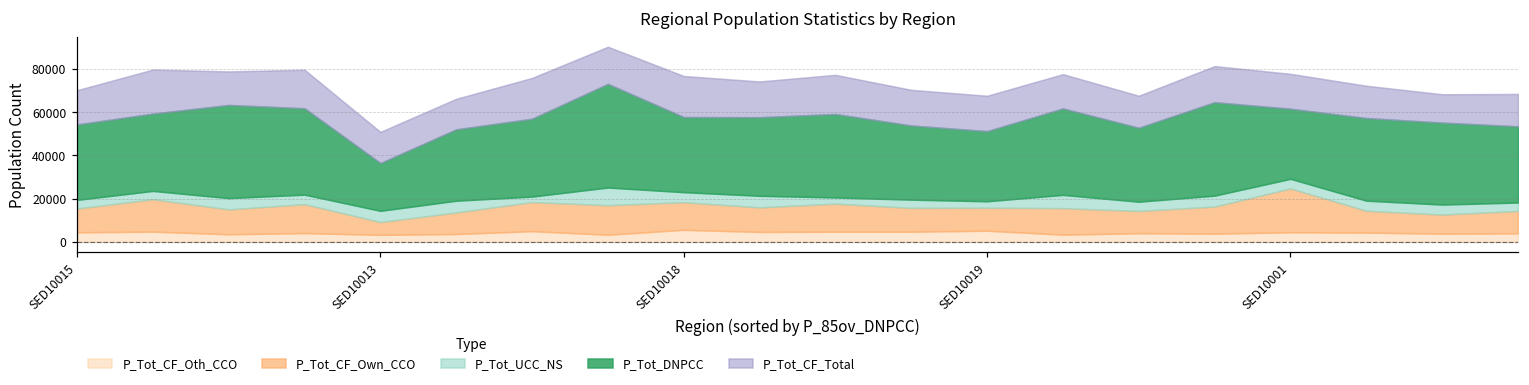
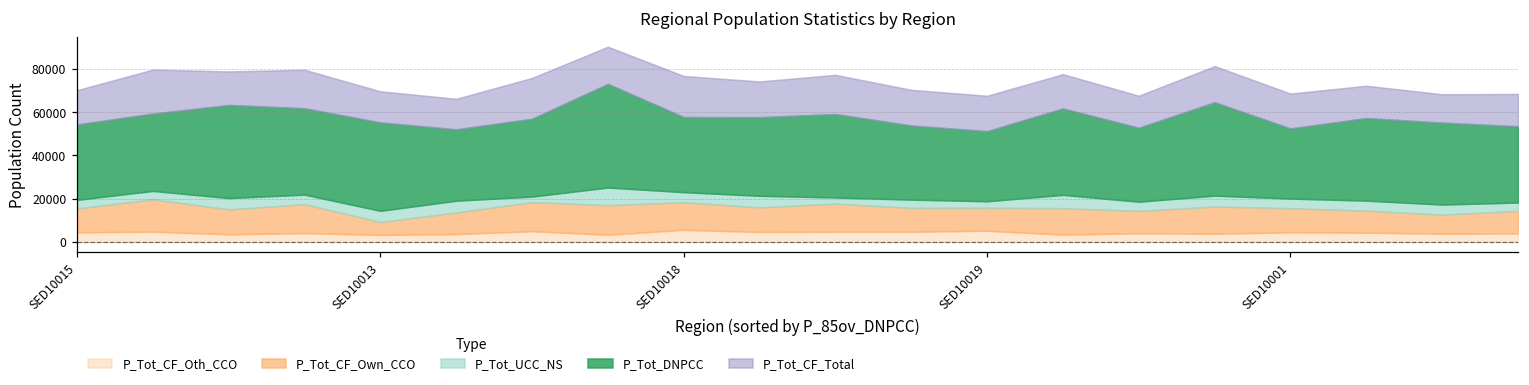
  {
    "P_Tot_CF_Oth_CCO": {
      "SED10013": 3000,
      "SED10001": 4000
    },
    "P_Tot_CF_Own_CCO": {
      "SED10013": 6000,
-     "SED10001": 20000
+     "SED10001": 11000
    },
    "P_Tot_DNPCC": {
-     "SED10013": 22000,
+     "SED10013": 41000,
      "SED10001": 32000
    }
  }
